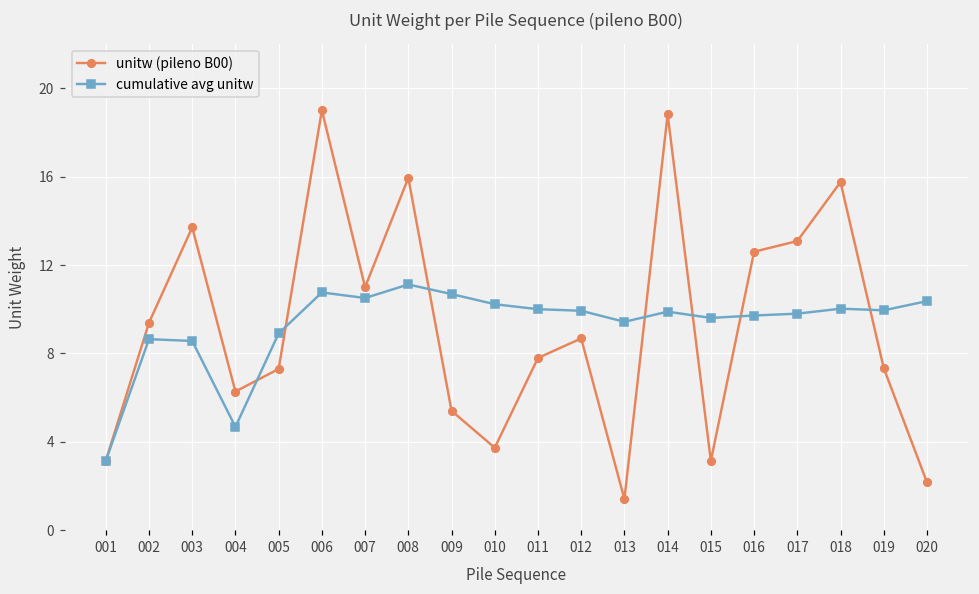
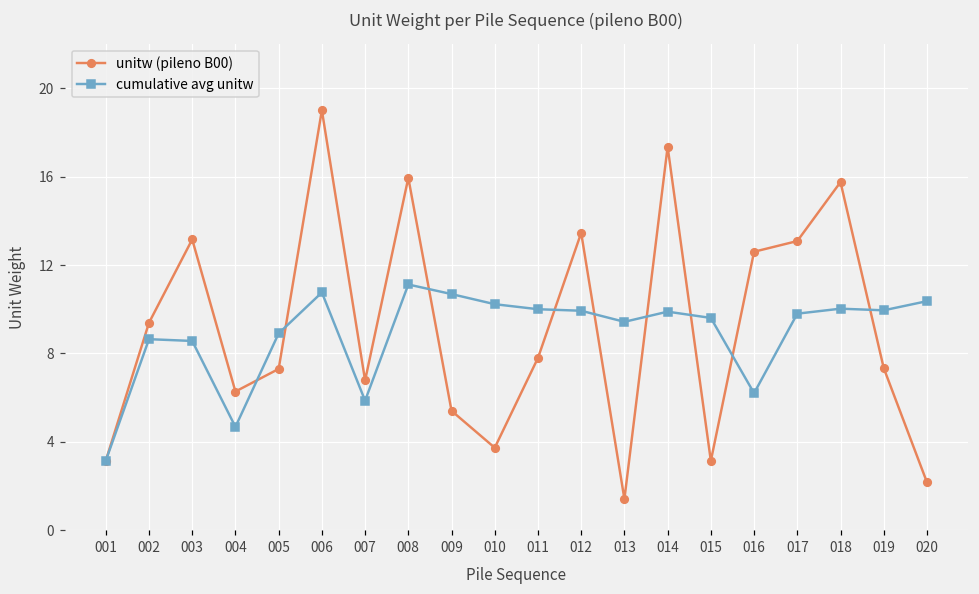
  {
    "unitw (pileno B00)": {
      "002": 9.4,
-     "003": 13.7,
+     "003": 13.2,
      "004": 6.3,
      "005": 7.3,
      "006": 19.0,
-     "007": 11.0,
+     "007": 6.8,
      "008": 15.9,
      "009": 5.4,
      "010": 3.7,
      "011": 7.8,
-     "012": 8.7,
+     "012": 13.5,
      "013": 1.4,
-     "014": 18.8,
+     "014": 17.3,
      "015": 3.1,
      "016": 12.6,
      "017": 13.1,
      "018": 15.7,
      "019": 7.3,
      "020": 2.2
    },
    "cumulative avg unitw": {
      "002": 8.6,
      "003": 8.6,
      "004": 4.7,
      "005": 8.9,
      "006": 10.8,
-     "007": 10.5,
+     "007": 5.9,
      "008": 11.1,
      "009": 10.7,
      "010": 10.2,
      "011": 10.0,
      "012": 9.9,
      "013": 9.4,
      "014": 9.9,
      "015": 9.6,
-     "016": 9.7,
+     "016": 6.2,
      "017": 9.8,
      "018": 10.0,
      "019": 10.0,
      "020": 10.4
    }
  }
